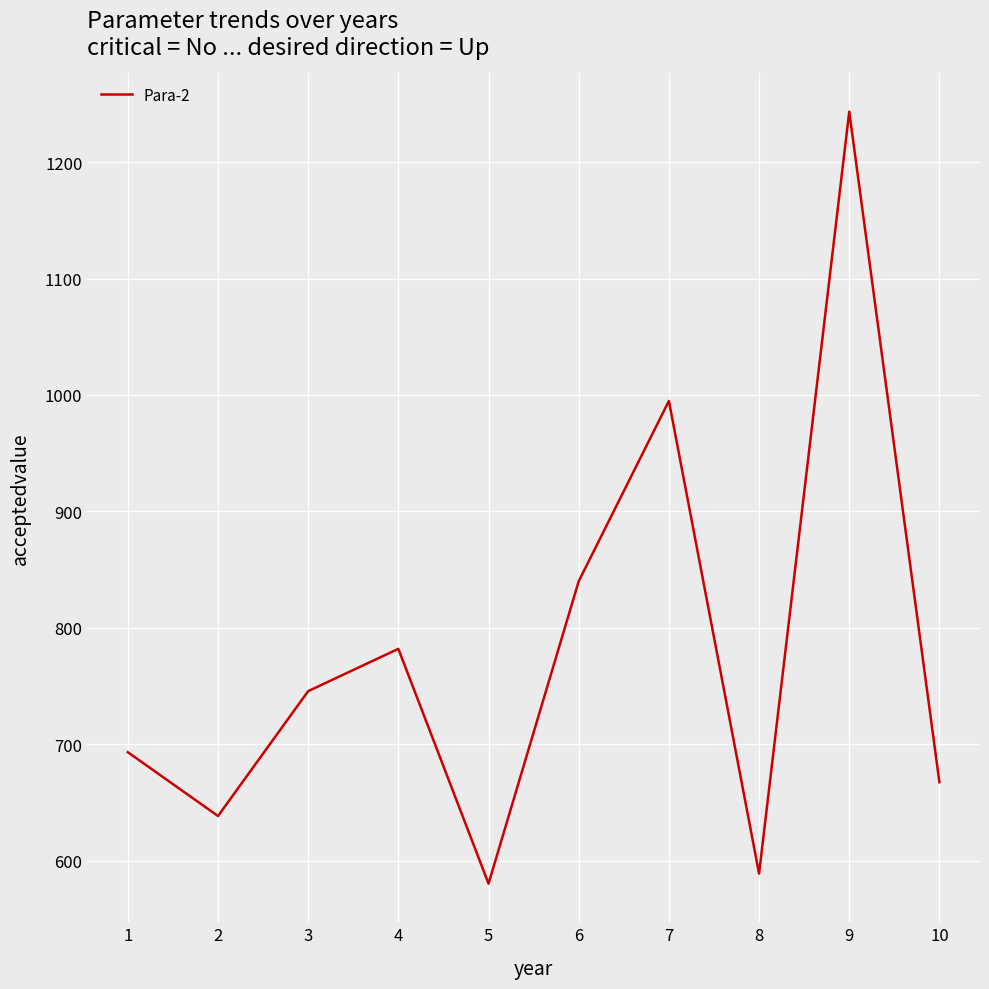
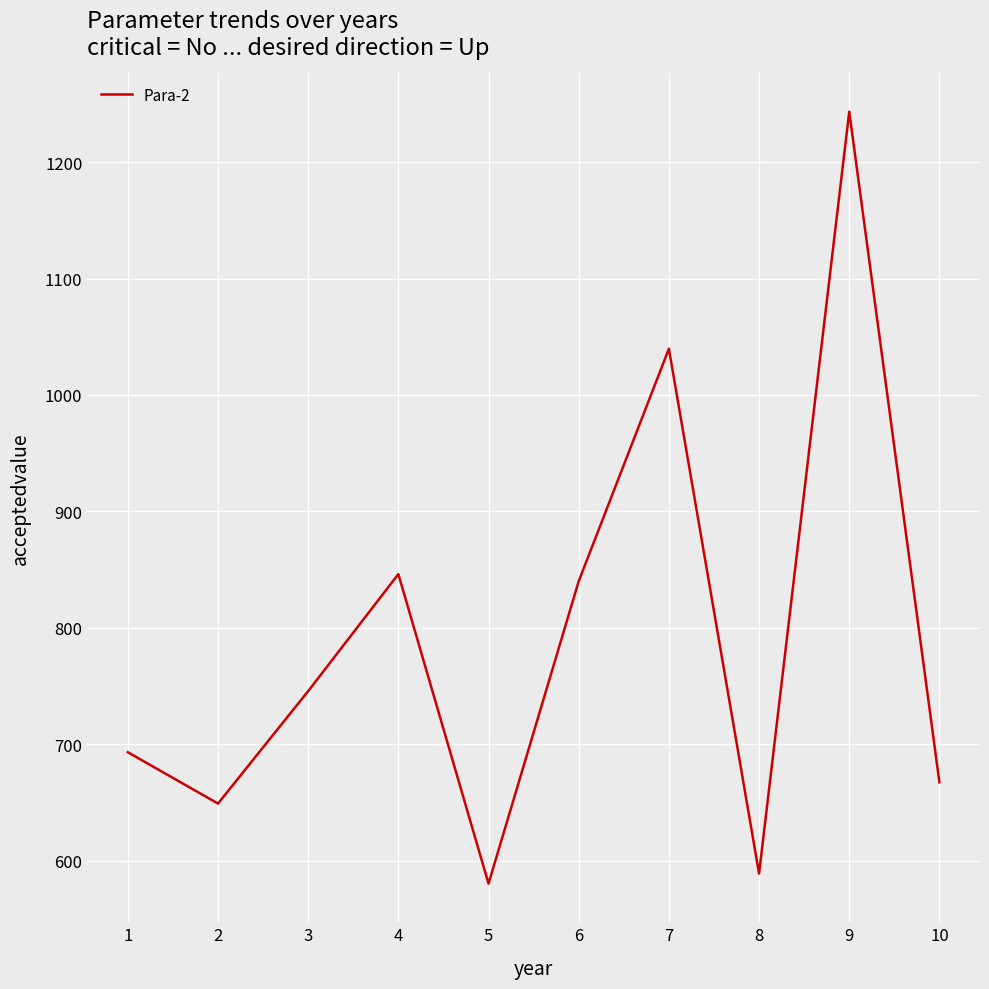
  {
    "1": 693,
-   "2": 638,
+   "2": 649,
    "3": 746,
-   "4": 782,
+   "4": 846,
    "5": 580,
    "6": 840,
-   "7": 995,
+   "7": 1040,
    "8": 589,
    "9": 1243,
    "10": 667
  }
